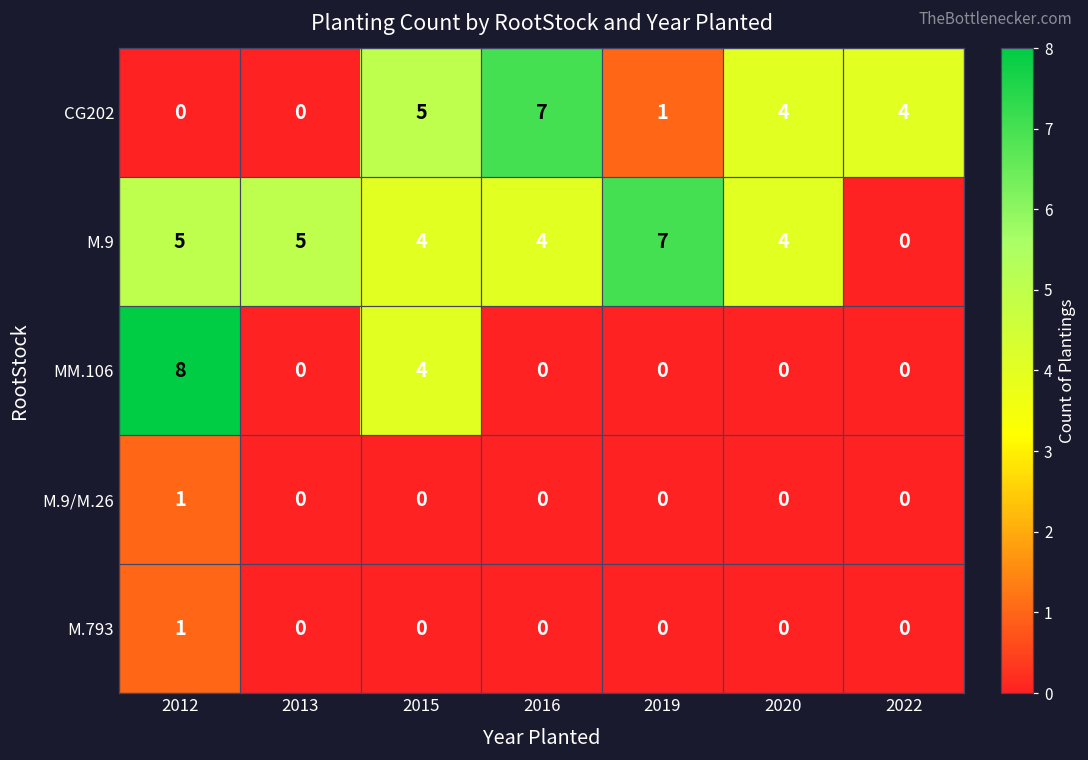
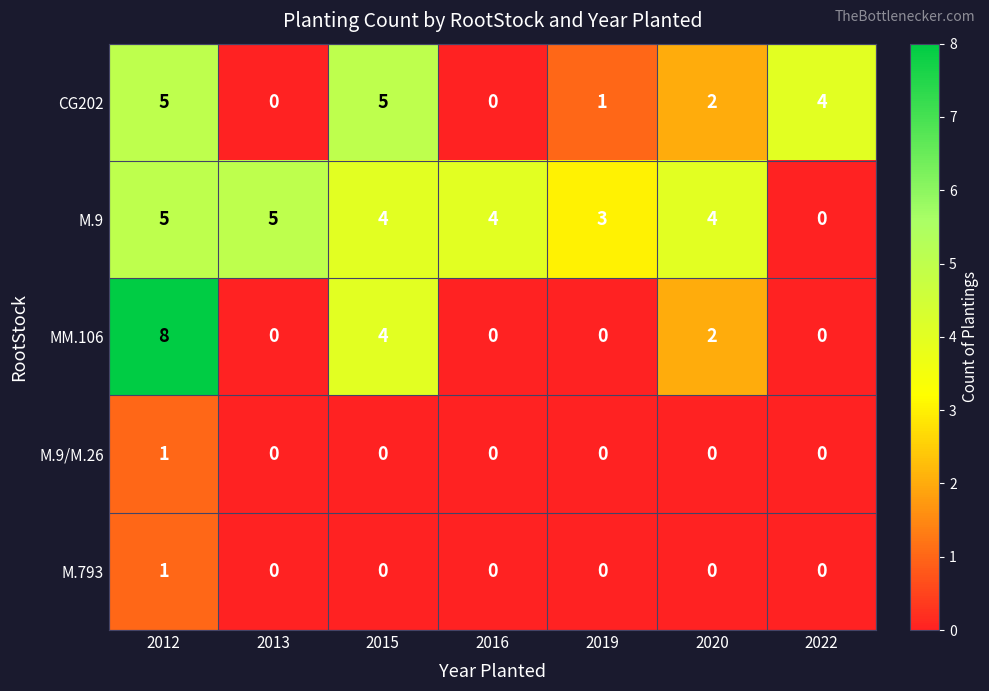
  {
    "CG202": {
-     "2012": 0,
+     "2012": 5,
      "2013": 0,
      "2015": 5,
-     "2016": 7,
+     "2016": 0,
      "2019": 1,
-     "2020": 4,
+     "2020": 2,
      "2022": 4
    },
    "M.9": {
      "2012": 5,
      "2013": 5,
      "2015": 4,
      "2016": 4,
-     "2019": 7,
+     "2019": 3,
      "2020": 4,
      "2022": 0
    },
    "MM.106": {
      "2012": 8,
      "2013": 0,
      "2015": 4,
      "2016": 0,
      "2019": 0,
-     "2020": 0,
+     "2020": 2,
      "2022": 0
    },
    "M.9/M.26": {
      "2012": 1,
      "2013": 0,
      "2015": 0,
      "2016": 0,
      "2019": 0,
      "2020": 0,
      "2022": 0
    },
    "M.793": {
      "2012": 1,
      "2013": 0,
      "2015": 0,
      "2016": 0,
      "2019": 0,
      "2020": 0,
      "2022": 0
    }
  }
